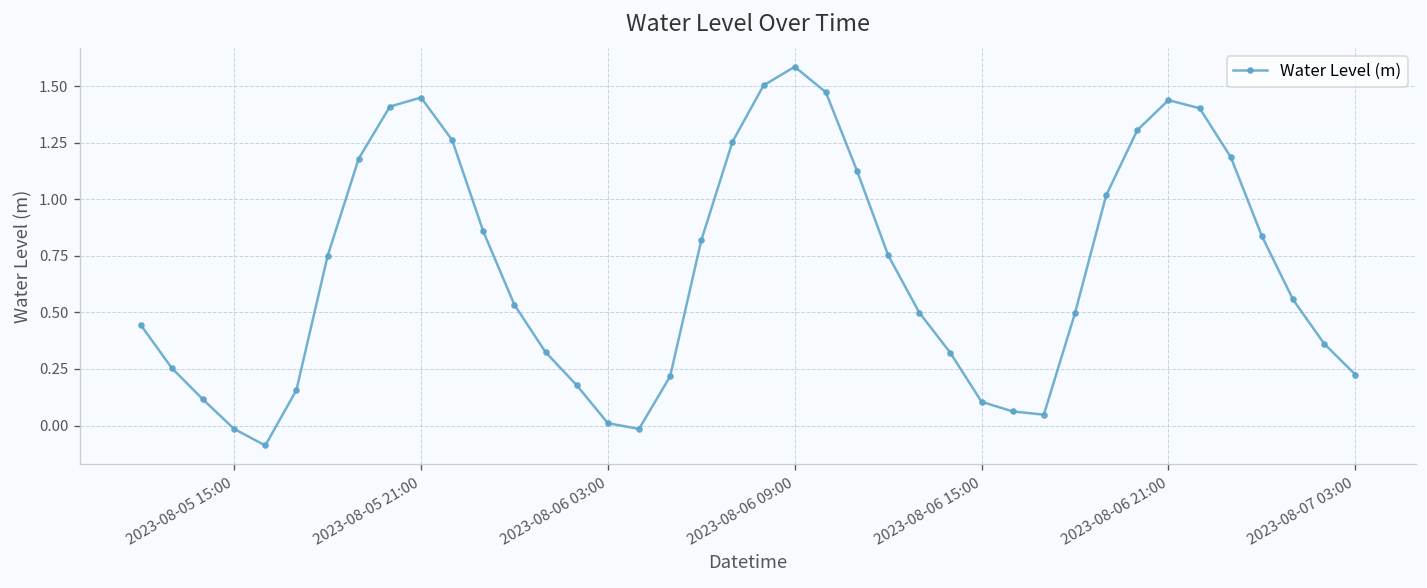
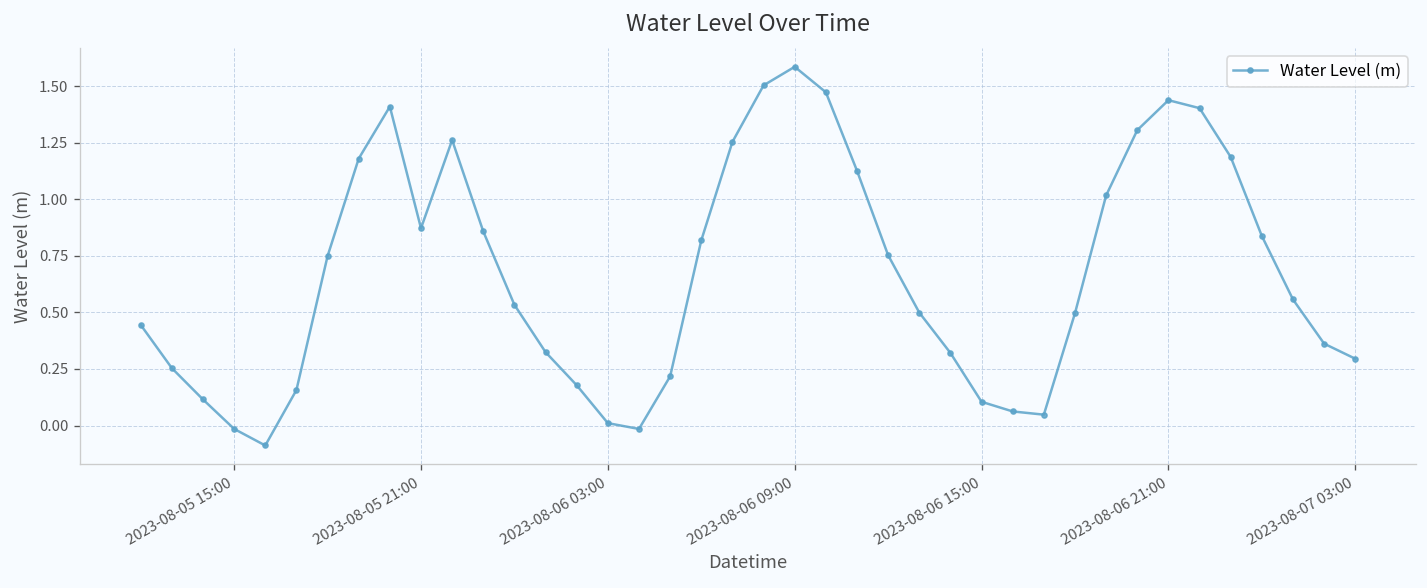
  {
    "2023-08-05 15:00": -0.02,
-   "2023-08-05 21:00": 1.45,
+   "2023-08-05 21:00": 0.87,
    "2023-08-06 03:00": 0.01,
    "2023-08-06 09:00": 1.59,
    "2023-08-06 15:00": 0.10,
    "2023-08-06 21:00": 1.44,
-   "2023-08-07 03:00": 0.23
+   "2023-08-07 03:00": 0.30
  }
